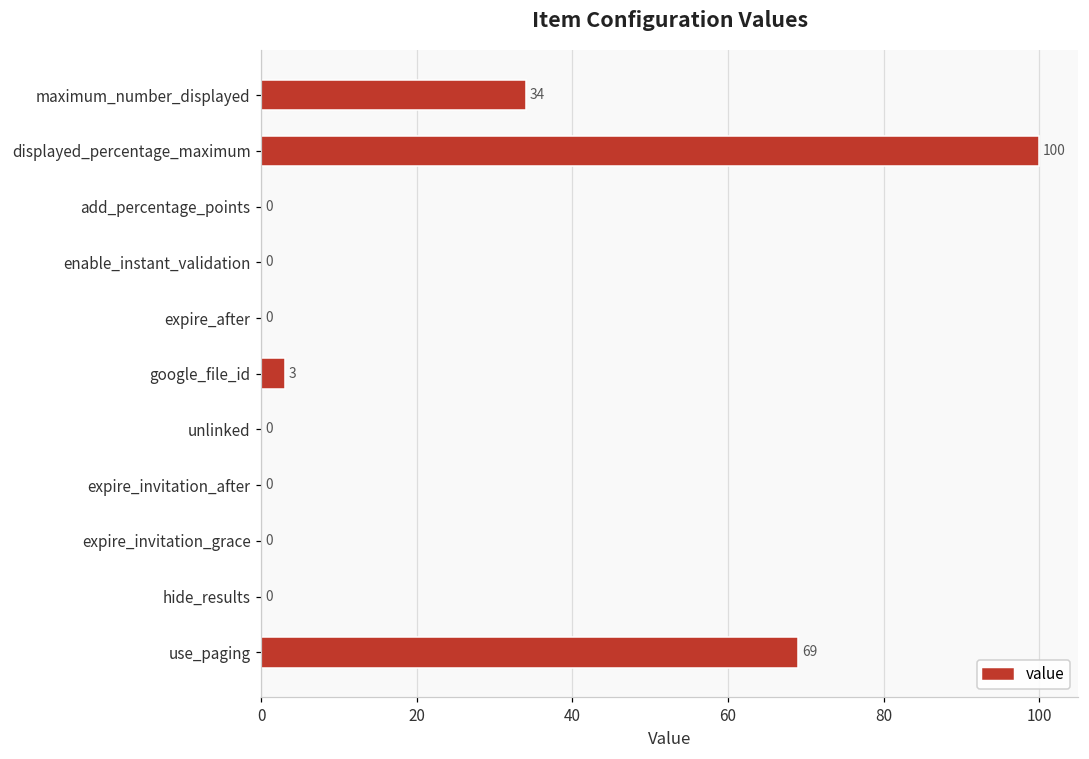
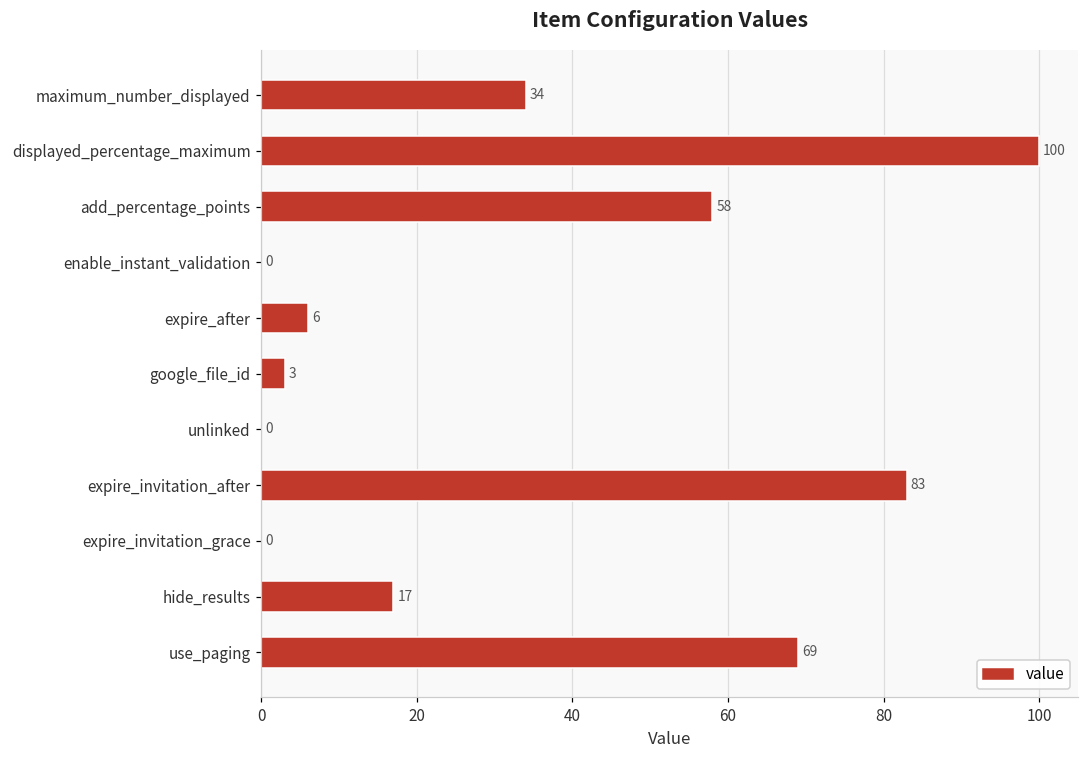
  {
    "maximum_number_displayed": 34,
    "displayed_percentage_maximum": 100,
-   "add_percentage_points": 0,
+   "add_percentage_points": 58,
    "enable_instant_validation": 0,
-   "expire_after": 0,
+   "expire_after": 6,
    "google_file_id": 3,
    "unlinked": 0,
-   "expire_invitation_after": 0,
+   "expire_invitation_after": 83,
    "expire_invitation_grace": 0,
-   "hide_results": 0,
+   "hide_results": 17,
    "use_paging": 69
  }
